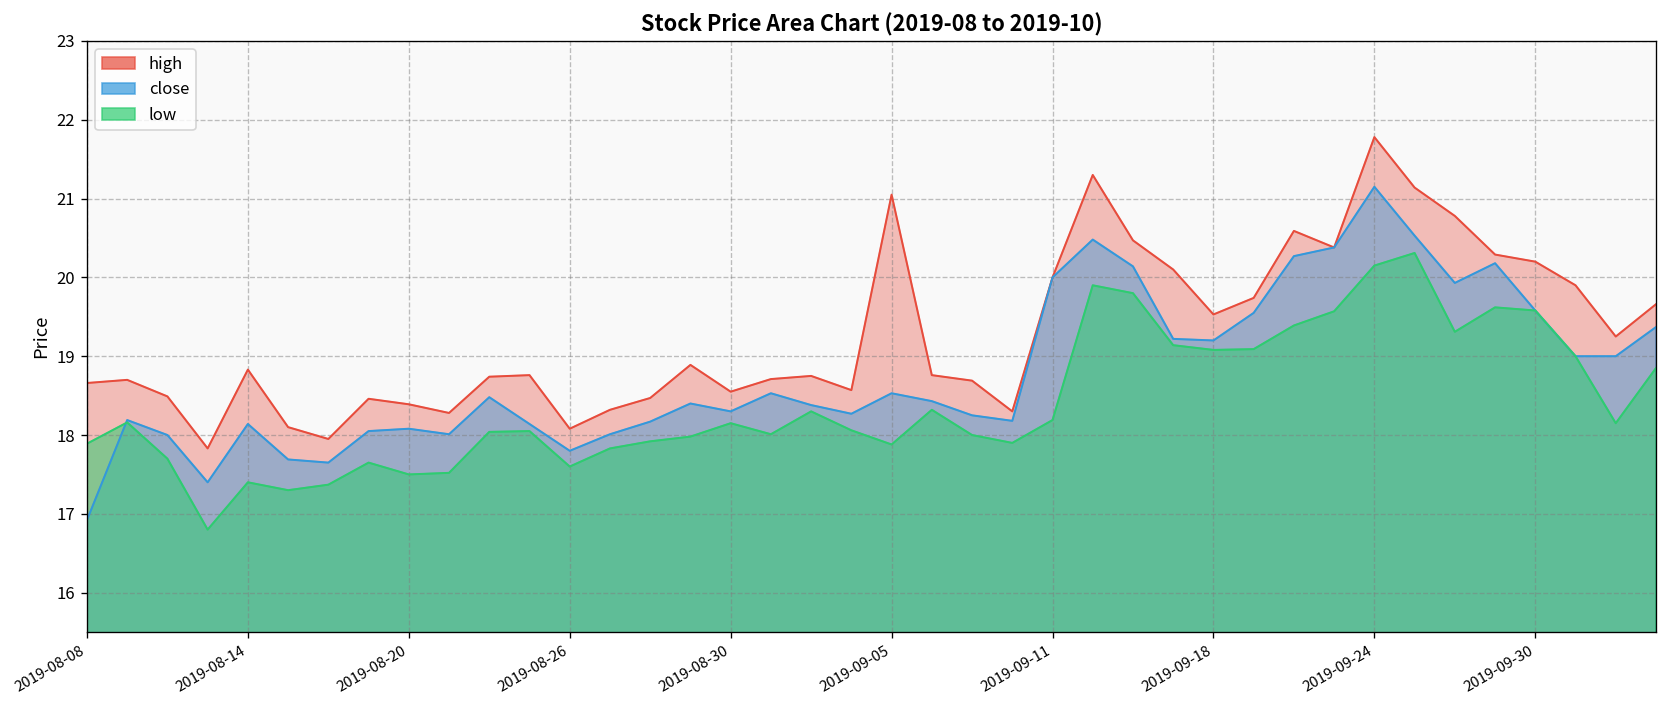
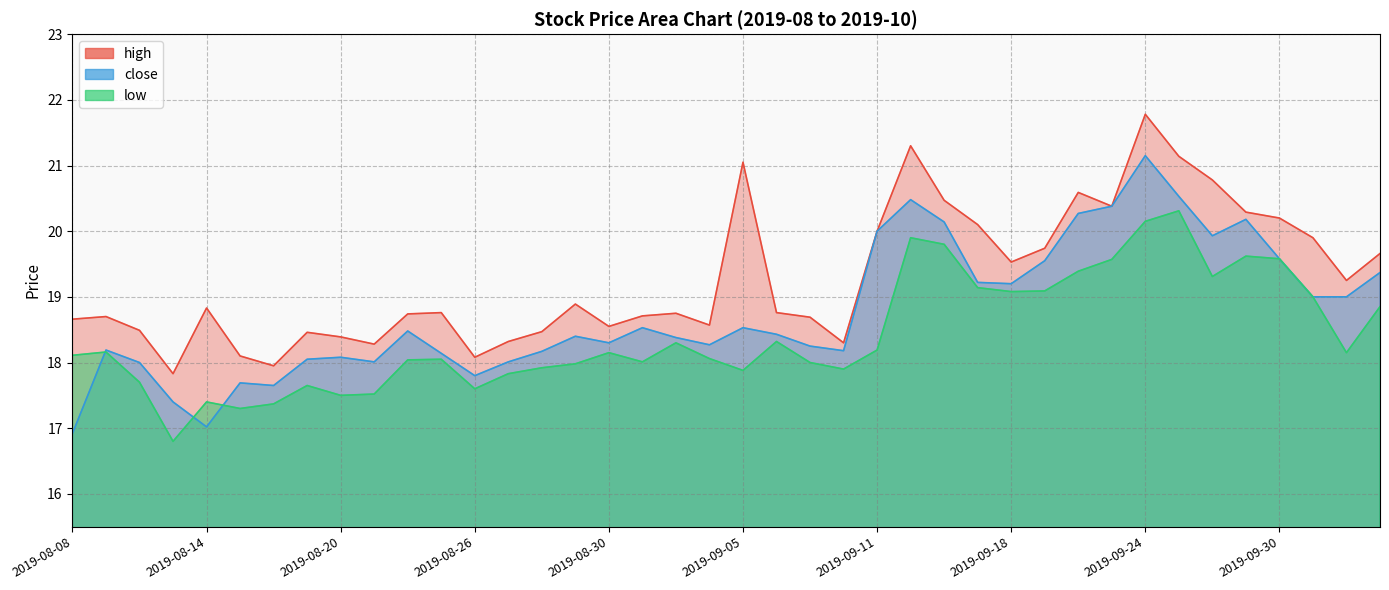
  {
    "high": {
      "2019-08-08": 18.7,
      "2019-08-14": 18.8,
      "2019-08-20": 18.4,
      "2019-08-26": 18.1,
      "2019-08-30": 18.6,
      "2019-09-05": 21.1,
      "2019-09-18": 19.5,
      "2019-09-24": 21.8,
      "2019-09-30": 20.2
    },
    "close": {
      "2019-08-08": 16.9,
-     "2019-08-14": 18.1,
+     "2019-08-14": 17.0,
      "2019-08-20": 18.1,
      "2019-08-26": 17.8,
      "2019-08-30": 18.3,
      "2019-09-05": 18.5,
      "2019-09-18": 19.2,
      "2019-09-24": 21.2
    },
    "low": {
-     "2019-08-08": 17.9,
+     "2019-08-08": 18.1,
      "2019-08-14": 17.4,
      "2019-08-20": 17.5,
      "2019-08-26": 17.6,
      "2019-08-30": 18.2,
      "2019-09-05": 17.9,
      "2019-09-11": 18.2,
      "2019-09-18": 19.1,
      "2019-09-24": 20.2
    }
  }
